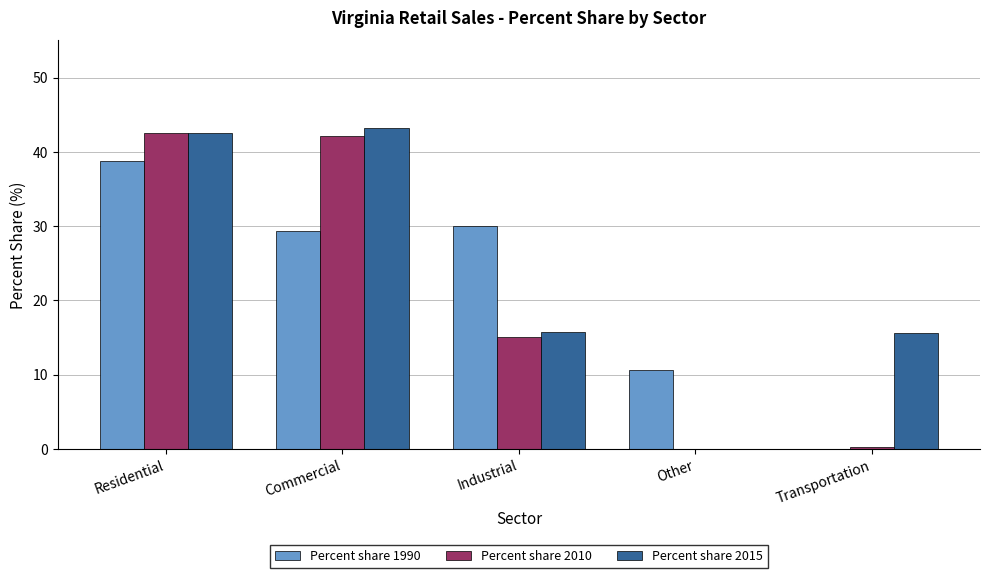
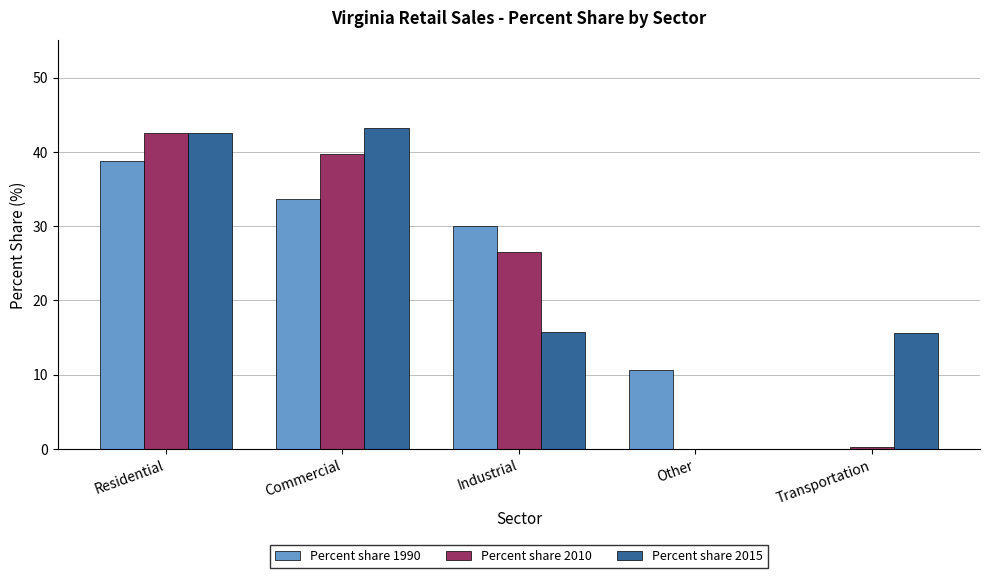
  {
    "Percent share 1990": {
      "Residential": 39,
-     "Commercial": 29,
+     "Commercial": 34,
      "Industrial": 30,
      "Other": 11,
      "Transportation": 0
    },
    "Percent share 2010": {
      "Residential": 43,
-     "Commercial": 42,
-     "Industrial": 15,
+     "Commercial": 40,
+     "Industrial": 27,
      "Other": 0
    },
    "Percent share 2015": {
      "Residential": 43,
      "Commercial": 43,
      "Industrial": 16,
      "Other": 0,
      "Transportation": 16
    }
  }
